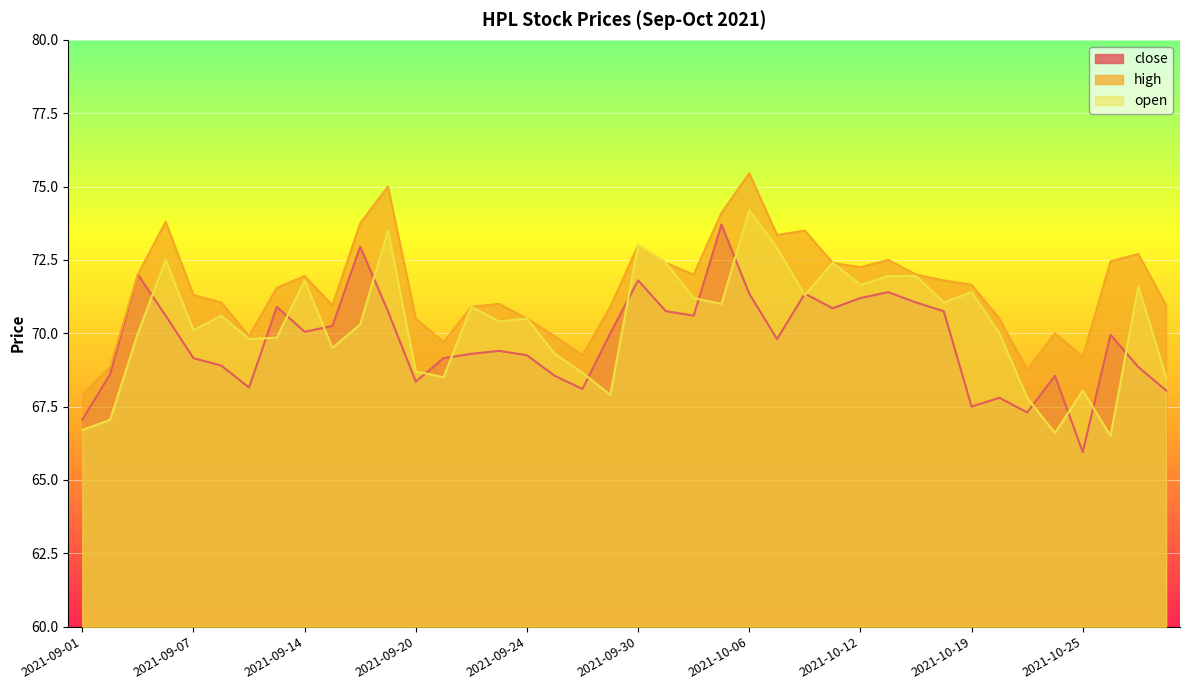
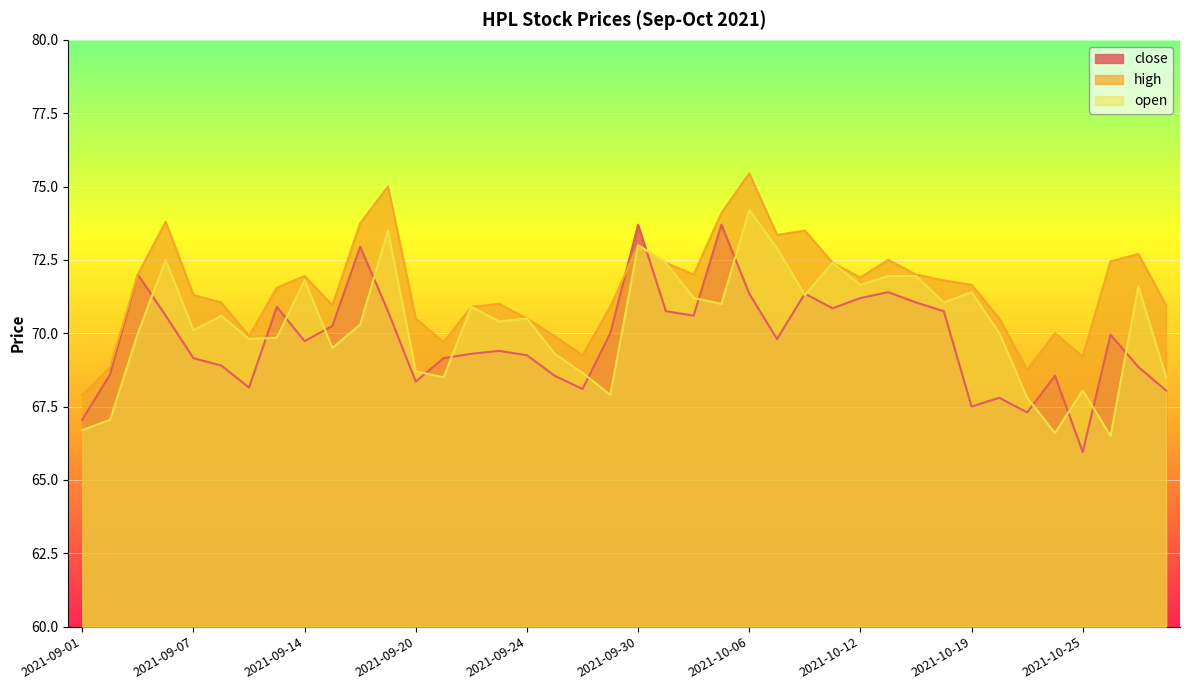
  {
    "close": {
      "2021-09-01": 67.1,
      "2021-09-07": 69.2,
-     "2021-09-14": 70.1,
+     "2021-09-14": 69.7,
      "2021-09-20": 68.4,
      "2021-09-24": 69.3,
-     "2021-09-30": 71.8,
+     "2021-09-30": 73.7,
      "2021-10-06": 71.4,
      "2021-10-12": 71.2,
      "2021-10-19": 67.5,
      "2021-10-25": 66.0
    },
    "high": {
      "2021-09-01": 67.9,
      "2021-09-07": 71.3,
      "2021-09-14": 72.0,
      "2021-09-20": 70.5,
      "2021-10-06": 75.5,
-     "2021-10-12": 72.3,
+     "2021-10-12": 71.9,
      "2021-10-19": 71.7,
      "2021-10-25": 69.2
    },
    "open": {
      "2021-09-01": 66.7,
      "2021-09-07": 70.1,
      "2021-09-14": 71.8,
      "2021-09-20": 68.7,
      "2021-10-06": 74.2,
      "2021-10-12": 71.7,
      "2021-10-19": 71.4,
      "2021-10-25": 68.1
    }
  }
